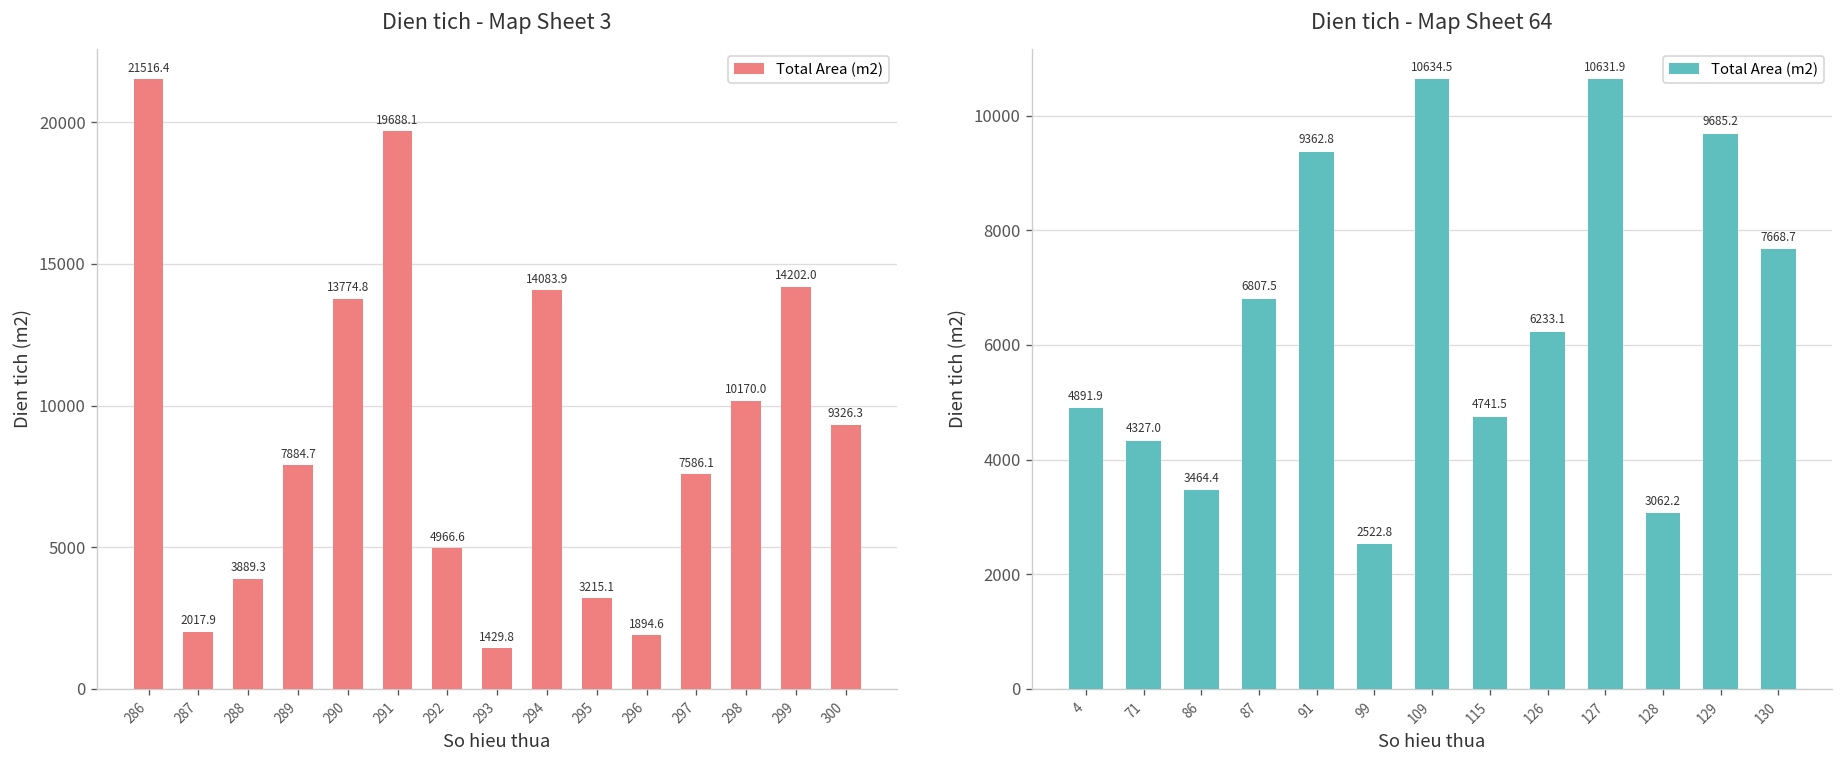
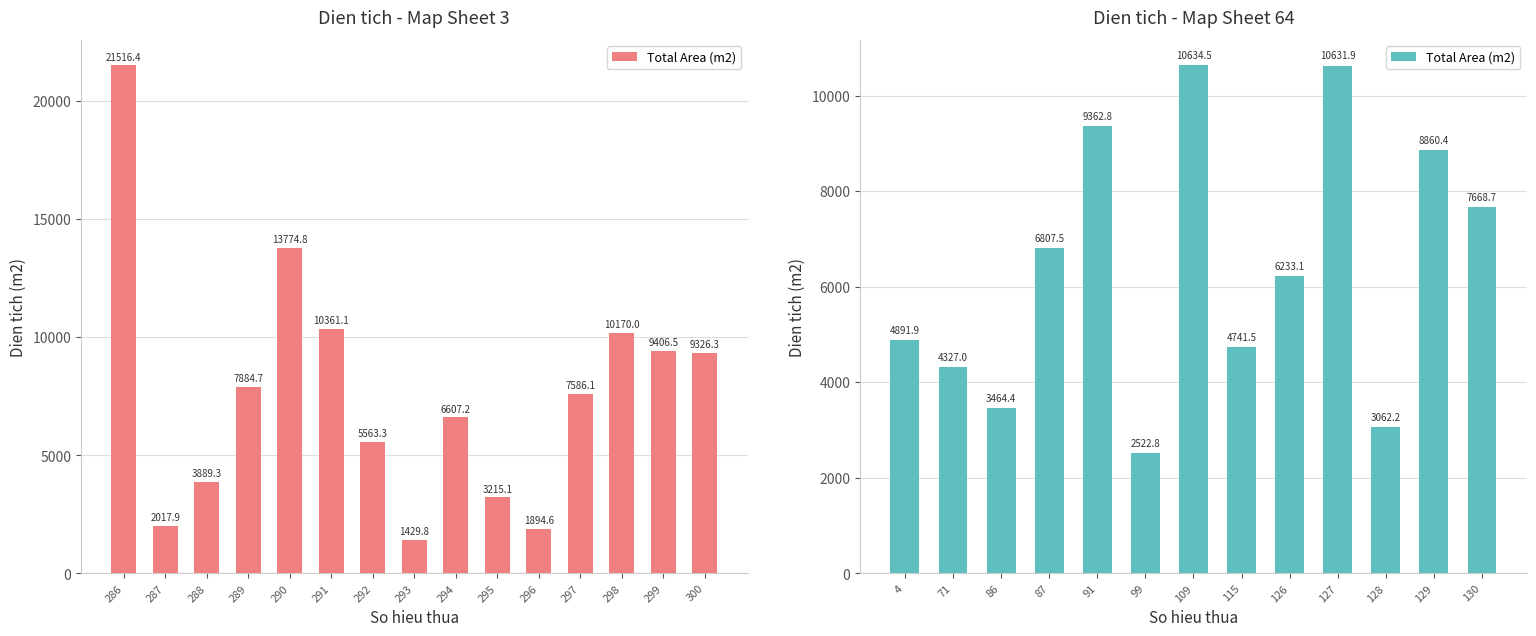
  {
    "Dien tich - Map Sheet 3": {
      "286": 21516.4,
      "287": 2017.9,
      "288": 3889.3,
      "289": 7884.7,
      "290": 13774.8,
-     "291": 19688.1,
-     "292": 4966.6,
+     "291": 10361.1,
+     "292": 5563.3,
      "293": 1429.8,
-     "294": 14083.9,
+     "294": 6607.2,
      "295": 3215.1,
      "296": 1894.6,
      "297": 7586.1,
      "298": 10170.0,
-     "299": 14202.0,
+     "299": 9406.5,
      "300": 9326.3
    },
    "Dien tich - Map Sheet 64": {
      "4": 4891.9,
      "71": 4327.0,
      "86": 3464.4,
      "87": 6807.5,
      "91": 9362.8,
      "99": 2522.8,
      "109": 10634.5,
      "115": 4741.5,
      "126": 6233.1,
      "127": 10631.9,
      "128": 3062.2,
-     "129": 9685.2,
+     "129": 8860.4,
      "130": 7668.7
    }
  }
